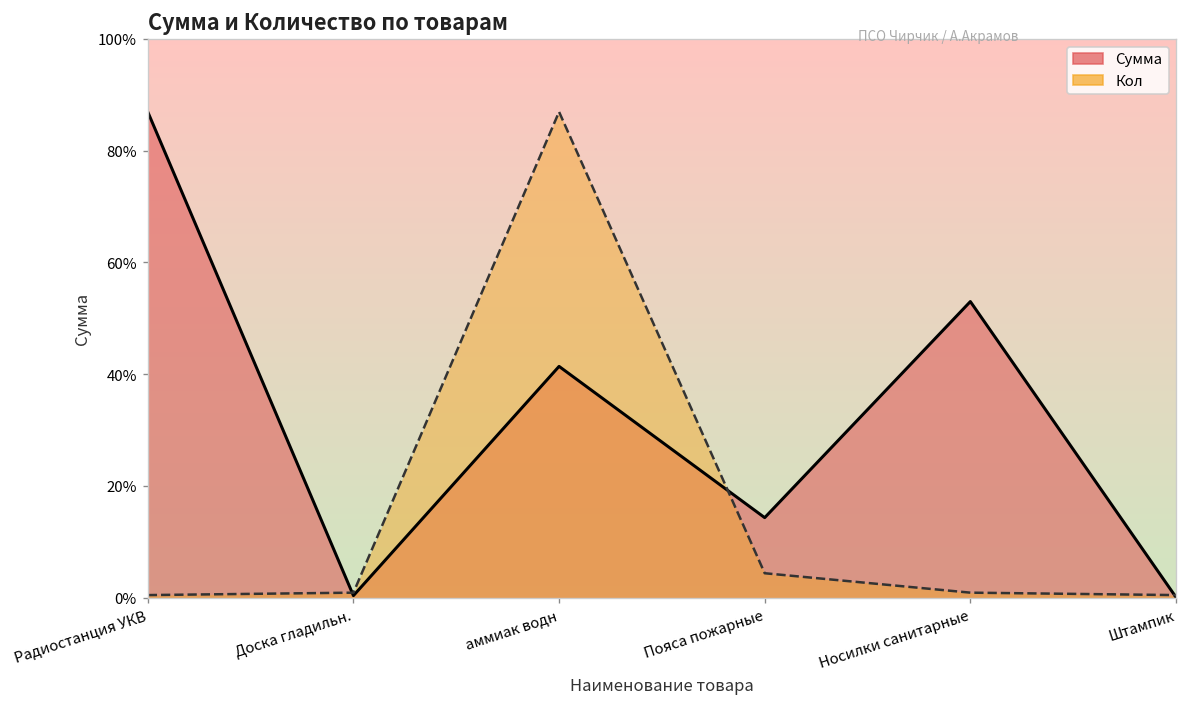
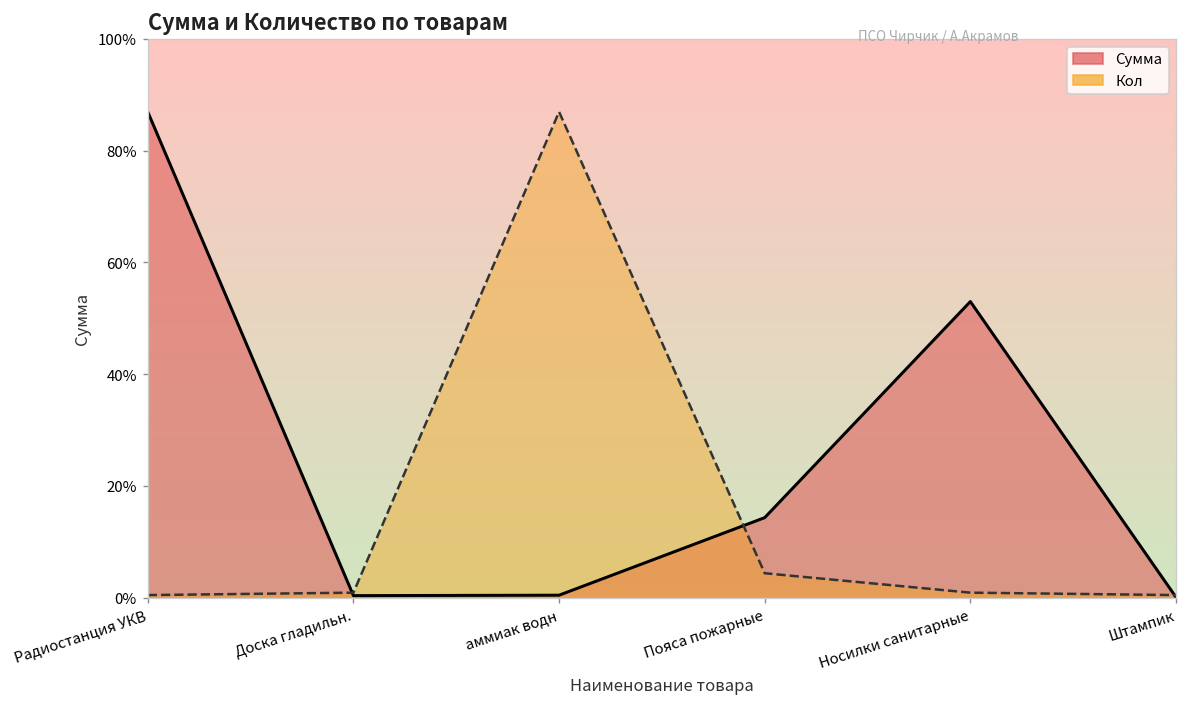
  {
    "Сумма": {
      "Радиостанция УКВ": "87%",
-     "аммиак водн": "41%",
+     "аммиак водн": "0%",
      "Пояса пожарные": "14%",
      "Носилки санитарные": "53%"
    }
  }
